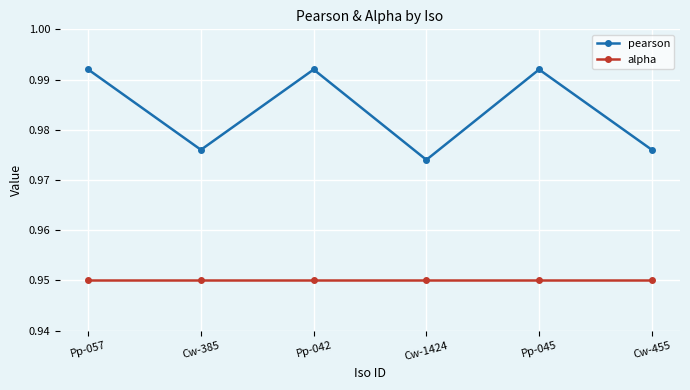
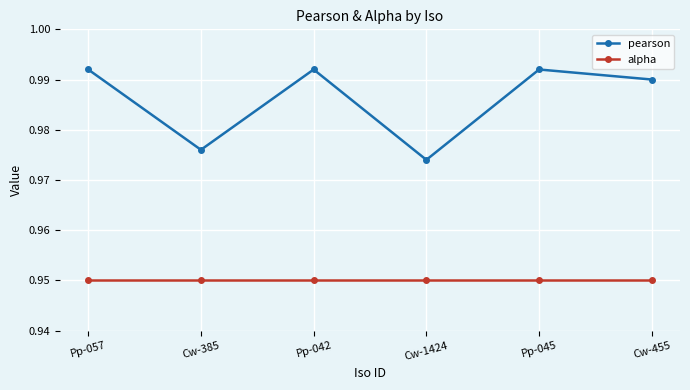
  {
    "pearson": {
      "Pp-057": 0.992,
      "Cw-385": 0.976,
      "Pp-042": 0.992,
      "Cw-1424": 0.974,
      "Pp-045": 0.992,
-     "Cw-455": 0.976
+     "Cw-455": 0.990
    },
    "alpha": {
      "Pp-057": 0.950,
      "Cw-385": 0.950,
      "Pp-042": 0.950,
      "Cw-1424": 0.950,
      "Pp-045": 0.950,
      "Cw-455": 0.950
    }
  }
